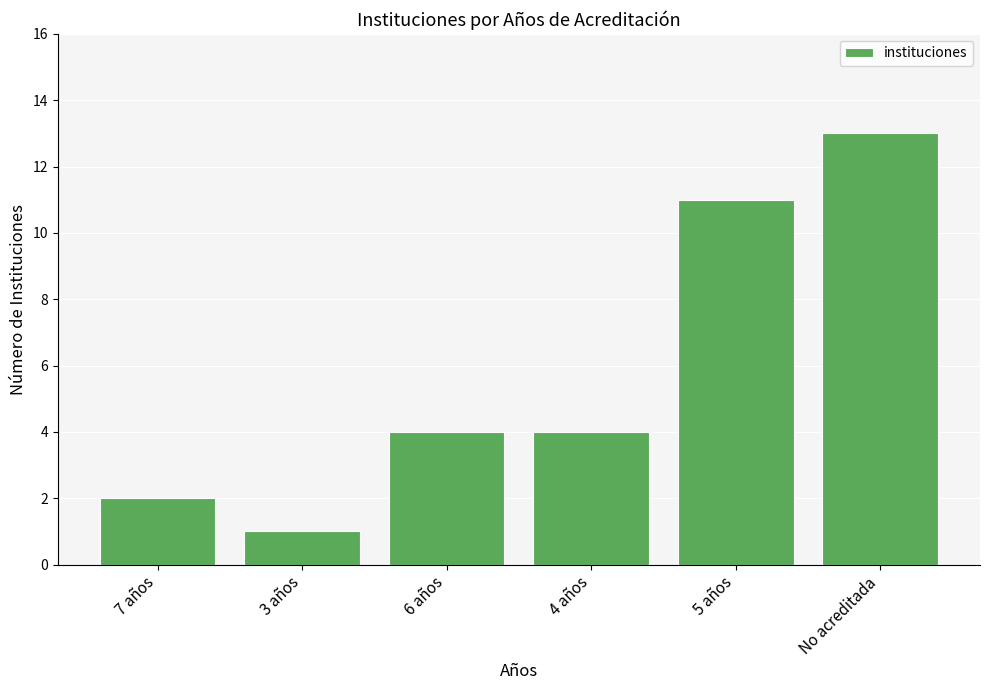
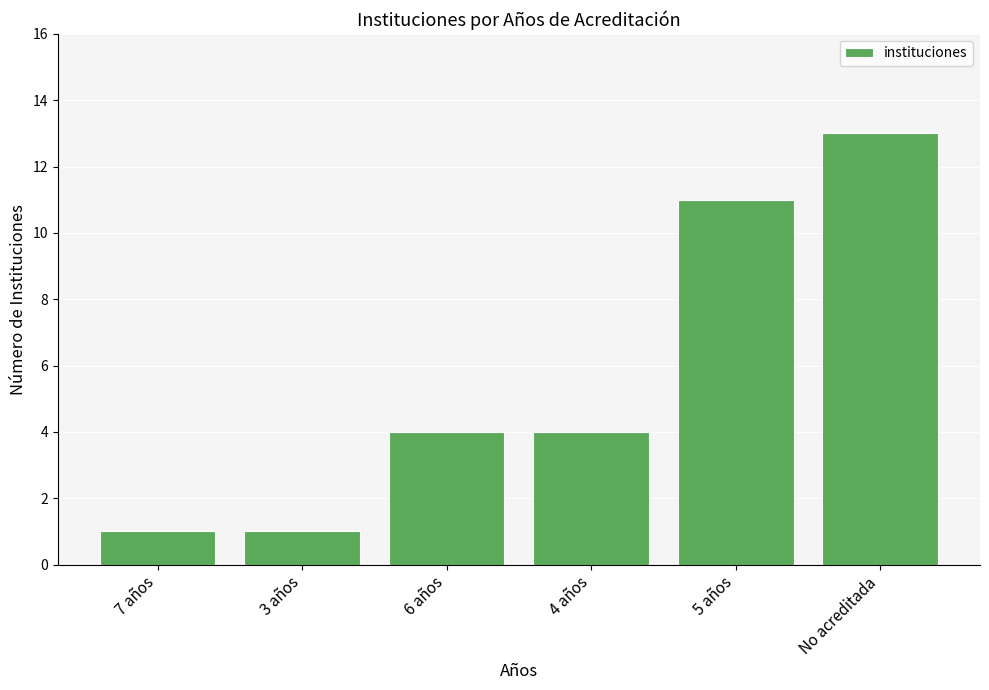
  {
-   "7 años": 2,
+   "7 años": 1,
    "3 años": 1,
    "6 años": 4,
    "4 años": 4,
    "5 años": 11,
    "No acreditada": 13
  }
